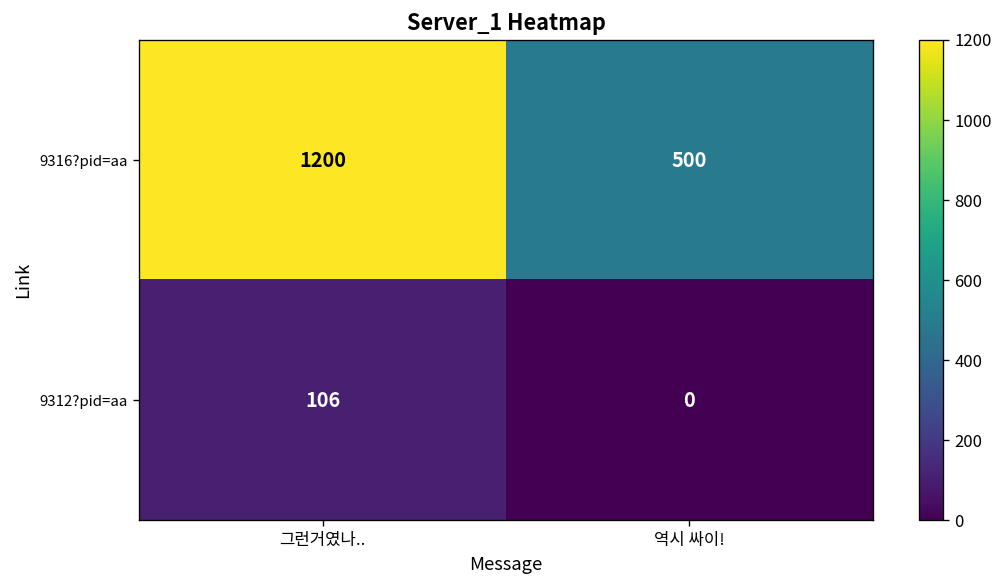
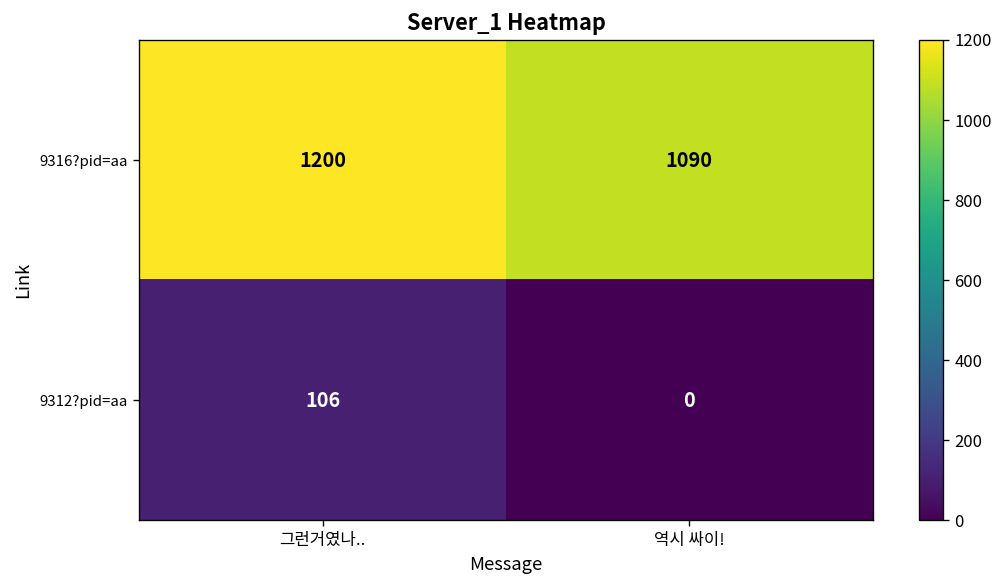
  {
    "9316?pid=aa": {
      "그런거였나..": 1200,
-     "역시 싸이!": 500
+     "역시 싸이!": 1090
    },
    "9312?pid=aa": {
      "그런거였나..": 106,
      "역시 싸이!": 0
    }
  }
